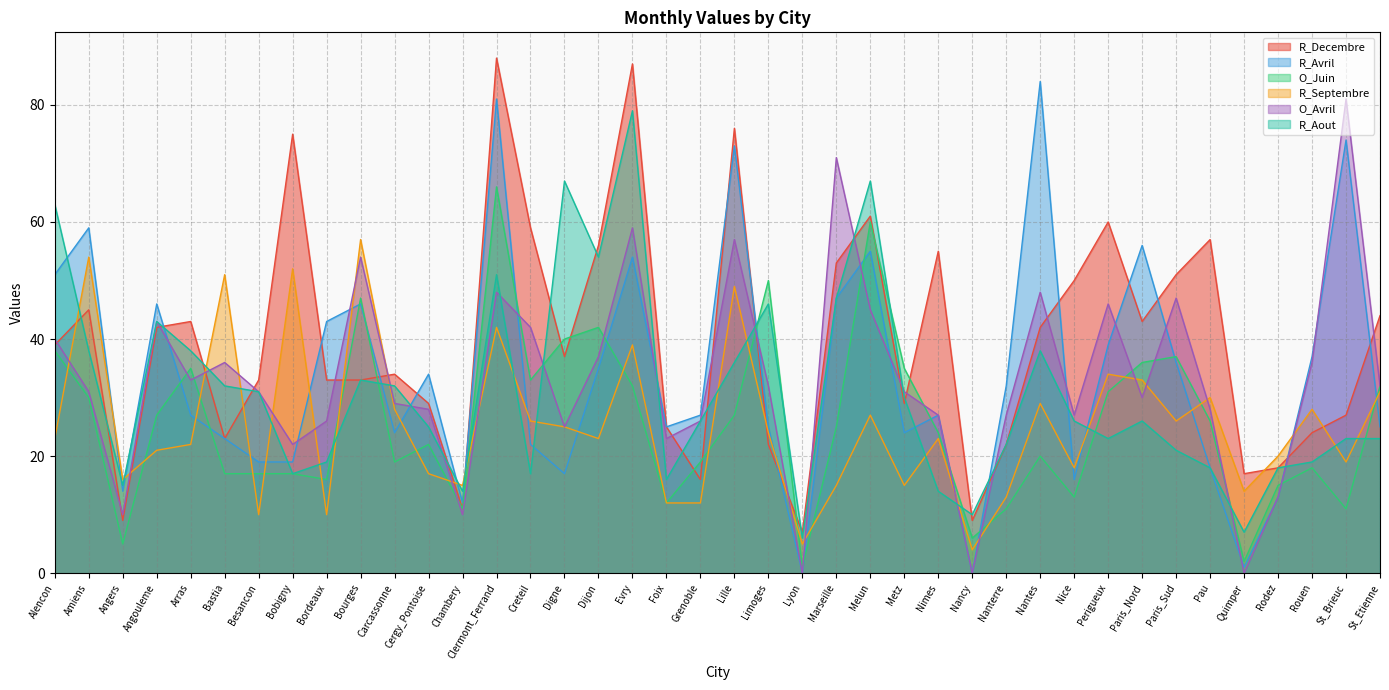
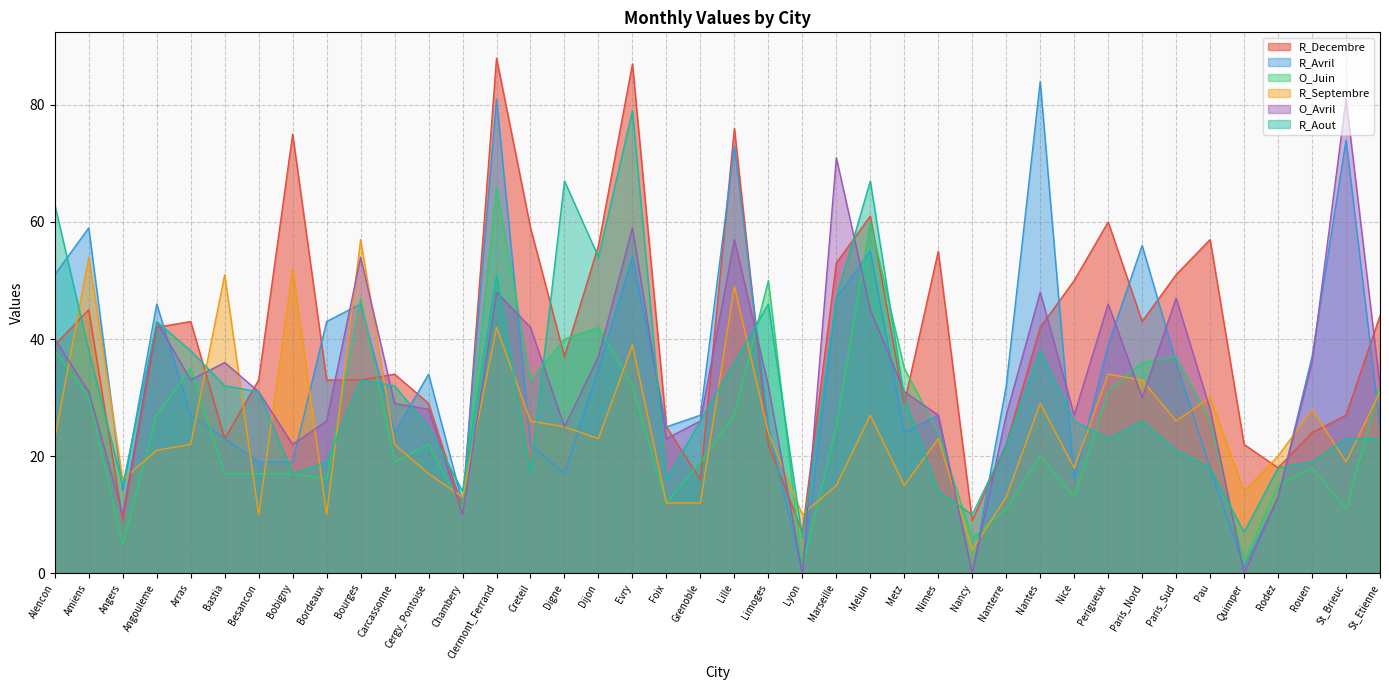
  {
    "R_Decembre": {
      "Alencon": 39,
      "Amiens": 45,
      "Angers": 9,
      "Angouleme": 42,
      "Arras": 43,
      "Besancon": 33,
      "Bobigny": 75,
      "Bordeaux": 33,
      "Carcassonne": 34,
      "Cergy_Pontoise": 29,
      "Clermont_Ferrand": 88,
      "Creteil": 59,
      "Digne": 37,
      "Dijon": 56,
      "Evry": 87,
      "Grenoble": 16,
      "Lille": 76,
      "Limoges": 22,
      "Lyon": 7,
      "Marseille": 53,
      "Melun": 61,
      "Metz": 29,
      "Nimes": 55,
      "Nancy": 9,
      "Nantes": 42,
      "Nice": 50,
      "Perigueux": 60,
      "Paris_Nord": 43,
      "Paris_Sud": 51,
      "Pau": 57,
-     "Quimper": 17,
+     "Quimper": 22,
      "Rouen": 24,
      "St_Brieuc": 27,
      "St_Etienne": 44
    },
    "R_Septembre": {
      "Alencon": 23,
      "Amiens": 54,
      "Angers": 16,
      "Angouleme": 21,
      "Arras": 22,
      "Bastia": 51,
      "Besancon": 10,
      "Bobigny": 52,
      "Bordeaux": 10,
      "Bourges": 57,
-     "Carcassonne": 28,
+     "Carcassonne": 22,
      "Cergy_Pontoise": 17,
-     "Chambery": 15,
+     "Chambery": 13,
      "Clermont_Ferrand": 42,
      "Creteil": 26,
      "Dijon": 23,
      "Evry": 39,
      "Grenoble": 12,
      "Lille": 49,
      "Limoges": 24,
-     "Lyon": 5,
+     "Lyon": 10,
      "Marseille": 15,
      "Melun": 27,
      "Metz": 15,
      "Nimes": 23,
      "Nancy": 4,
      "Nanterre": 13,
      "Nantes": 29,
      "Nice": 18,
      "Perigueux": 34,
      "Paris_Nord": 33,
      "Paris_Sud": 26,
      "Pau": 30,
      "Quimper": 14,
      "Rodez": 20,
      "Rouen": 28,
      "St_Brieuc": 19,
      "St_Etienne": 31
    },
    "O_Avril": {
      "Alencon": 40,
      "Amiens": 31,
      "Angers": 10,
      "Arras": 33,
      "Bastia": 36,
      "Bobigny": 22,
      "Bordeaux": 26,
      "Bourges": 54,
      "Carcassonne": 29,
      "Cergy_Pontoise": 28,
      "Chambery": 10,
      "Clermont_Ferrand": 48,
      "Creteil": 42,
      "Dijon": 37,
      "Evry": 59,
      "Foix": 23,
      "Lille": 57,
      "Limoges": 32,
      "Marseille": 71,
      "Melun": 45,
      "Metz": 31,
      "Nanterre": 27,
      "Nantes": 48,
      "Nice": 27,
      "Perigueux": 46,
      "Paris_Nord": 30,
      "Paris_Sud": 47,
      "Pau": 28,
      "Quimper": 0,
      "Rouen": 36
    }
  }
